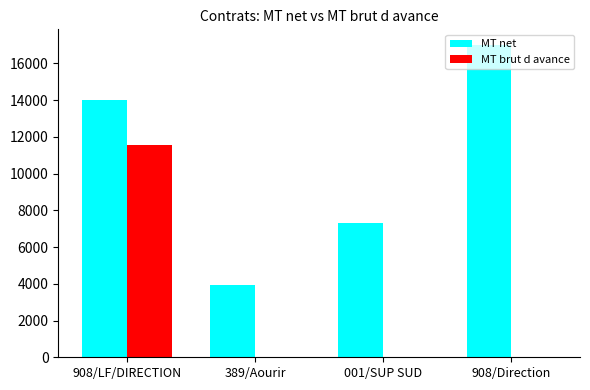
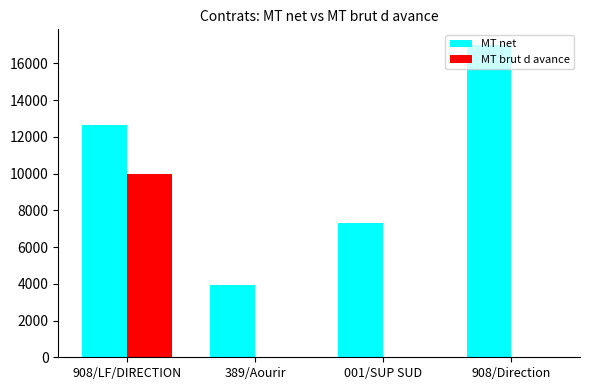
  {
    "MT net": {
-     "908/LF/DIRECTION": 14000,
+     "908/LF/DIRECTION": 12600,
      "389/Aourir": 3900,
      "001/SUP SUD": 7300
    },
    "MT brut d avance": {
-     "908/LF/DIRECTION": 11500,
+     "908/LF/DIRECTION": 10000,
      "389/Aourir": 0,
      "001/SUP SUD": 0,
      "908/Direction": 0
    }
  }
